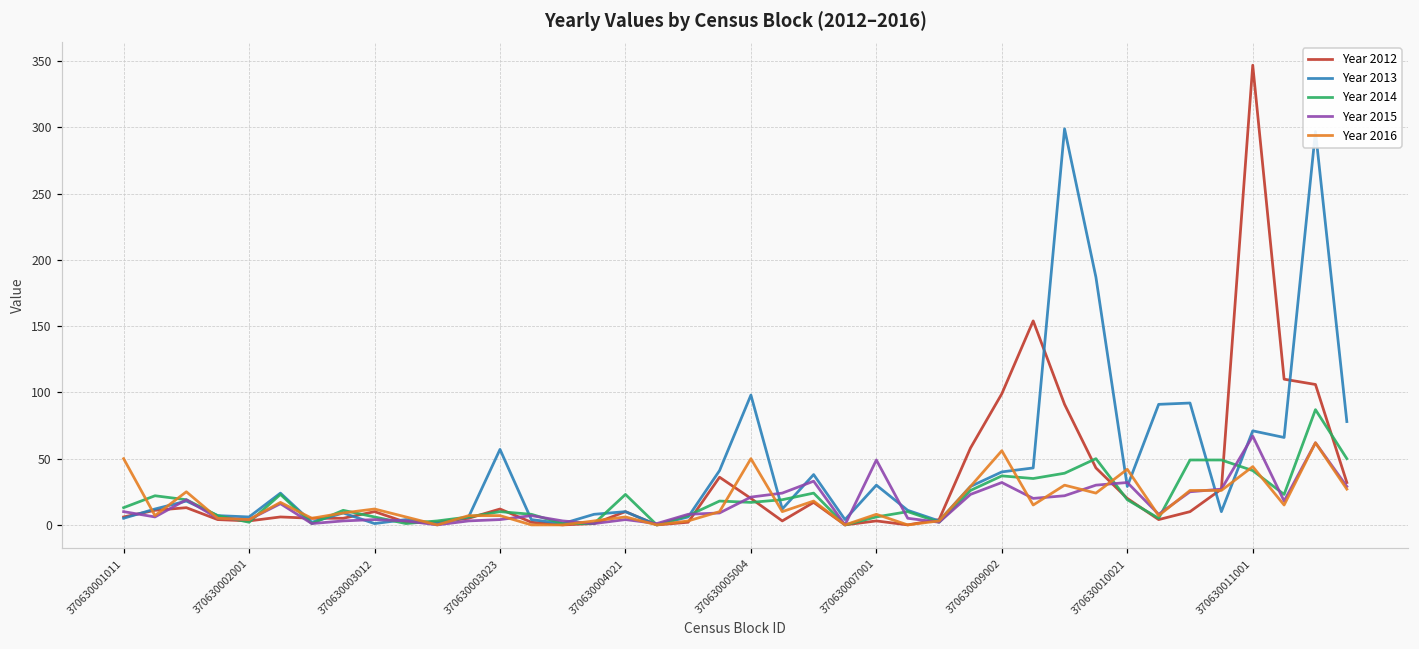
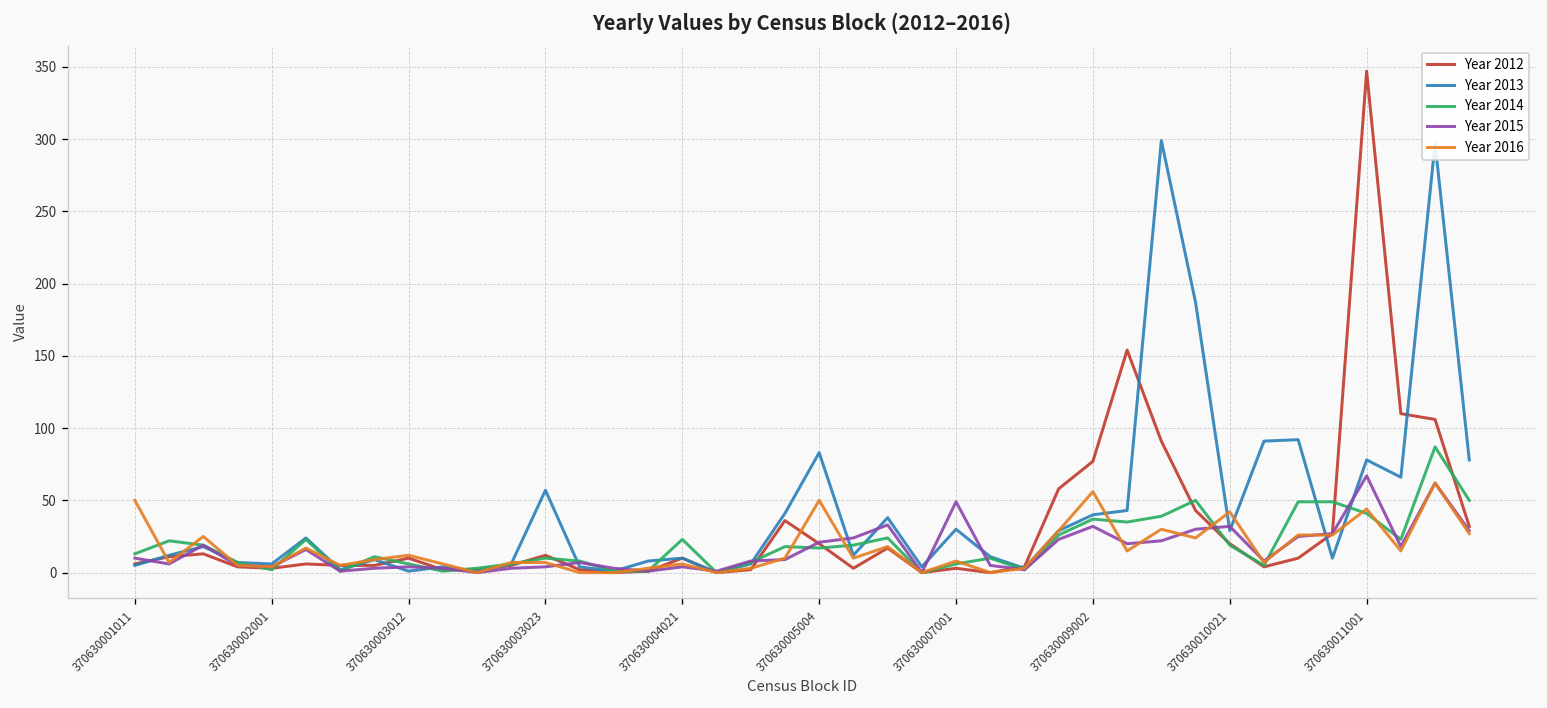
  {
    "Year 2012": {
      "370630007001": 3,
-     "370630009002": 99,
+     "370630009002": 77,
      "370630011001": 347
    },
    "Year 2013": {
      "370630003012": 1,
      "370630003023": 57,
-     "370630005004": 98,
+     "370630005004": 83,
      "370630007001": 30,
      "370630009002": 40,
      "370630010021": 29,
-     "370630011001": 71
+     "370630011001": 78
    },
    "Year 2014": {
      "370630001011": 13,
      "370630004021": 23,
      "370630005004": 17,
      "370630009002": 37,
      "370630011001": 41
    },
    "Year 2015": {
      "370630001011": 10,
      "370630003023": 4,
      "370630007001": 49,
      "370630009002": 32,
      "370630010021": 32,
      "370630011001": 67
    },
    "Year 2016": {
      "370630001011": 50,
      "370630003023": 7,
      "370630005004": 50,
      "370630009002": 56,
      "370630010021": 42,
      "370630011001": 44
    }
  }
